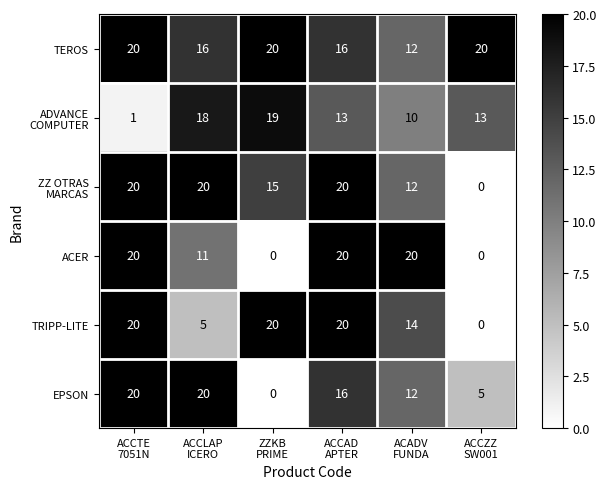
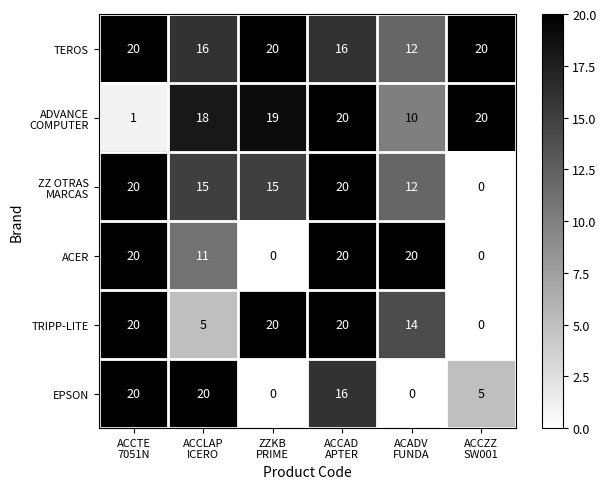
  {
    "TEROS": {
      "ACCTE 7051N": 20,
      "ACCLAP ICERO": 16,
      "ZZKB PRIME": 20,
      "ACCAD APTER": 16,
      "ACADV FUNDA": 12,
      "ACCZZ SW001": 20
    },
    "ADVANCE COMPUTER": {
      "ACCTE 7051N": 1,
      "ACCLAP ICERO": 18,
      "ZZKB PRIME": 19,
-     "ACCAD APTER": 13,
+     "ACCAD APTER": 20,
      "ACADV FUNDA": 10,
-     "ACCZZ SW001": 13
+     "ACCZZ SW001": 20
    },
    "ZZ OTRAS MARCAS": {
      "ACCTE 7051N": 20,
-     "ACCLAP ICERO": 20,
+     "ACCLAP ICERO": 15,
      "ZZKB PRIME": 15,
      "ACCAD APTER": 20,
      "ACADV FUNDA": 12,
      "ACCZZ SW001": 0
    },
    "ACER": {
      "ACCTE 7051N": 20,
      "ACCLAP ICERO": 11,
      "ZZKB PRIME": 0,
      "ACCAD APTER": 20,
      "ACADV FUNDA": 20,
      "ACCZZ SW001": 0
    },
    "TRIPP-LITE": {
      "ACCTE 7051N": 20,
      "ACCLAP ICERO": 5,
      "ZZKB PRIME": 20,
      "ACCAD APTER": 20,
      "ACADV FUNDA": 14,
      "ACCZZ SW001": 0
    },
    "EPSON": {
      "ACCTE 7051N": 20,
      "ACCLAP ICERO": 20,
      "ZZKB PRIME": 0,
      "ACCAD APTER": 16,
-     "ACADV FUNDA": 12,
+     "ACADV FUNDA": 0,
      "ACCZZ SW001": 5
    }
  }
